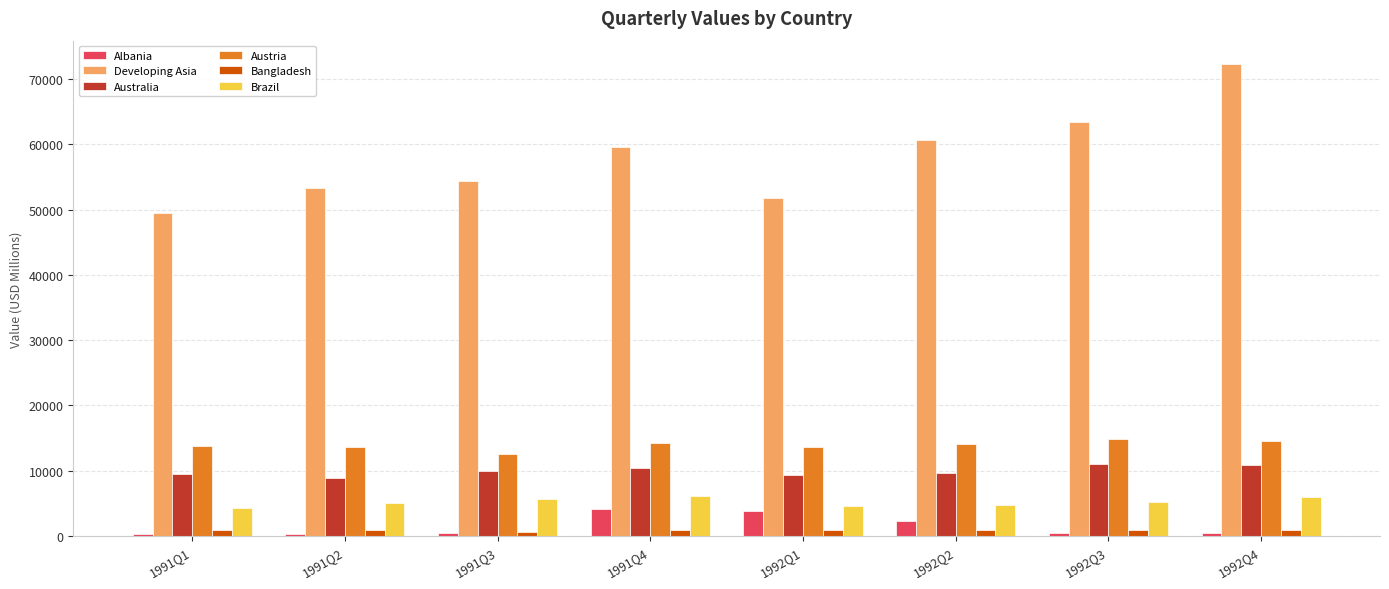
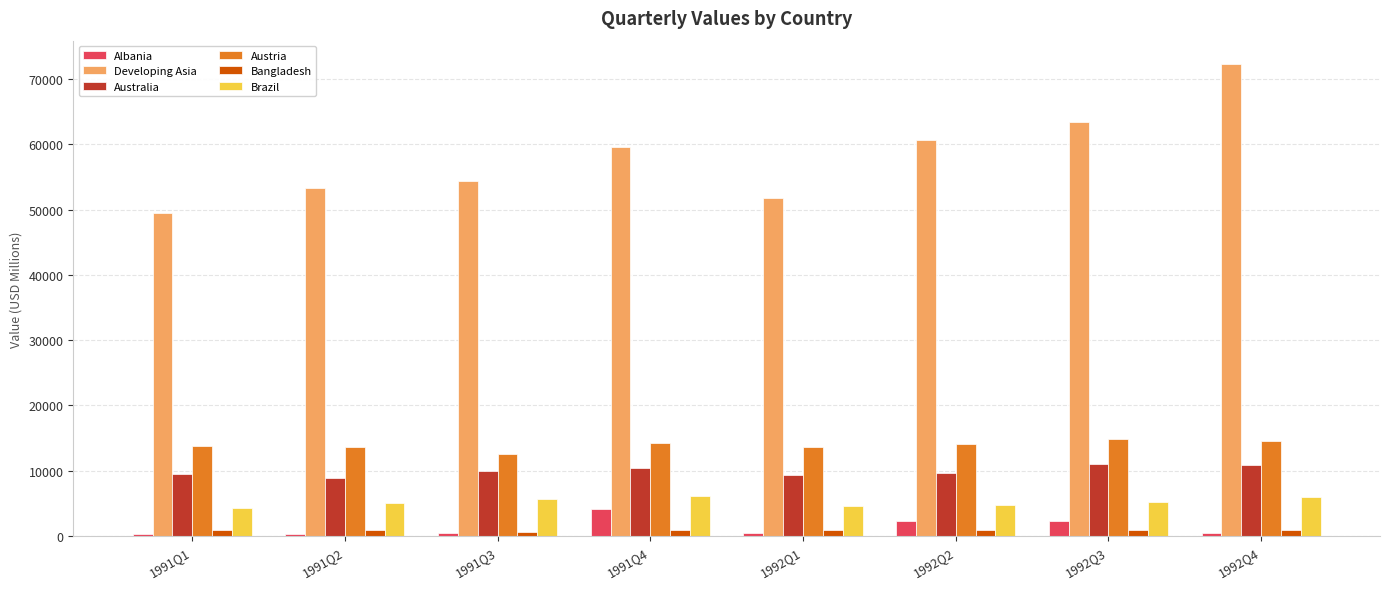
  {
    "Albania": {
      "1991Q3": 0,
      "1991Q4": 4000,
-     "1992Q1": 4000,
+     "1992Q1": 0,
      "1992Q2": 2000,
-     "1992Q3": 0,
+     "1992Q3": 2000,
      "1992Q4": 0
    }
  }
